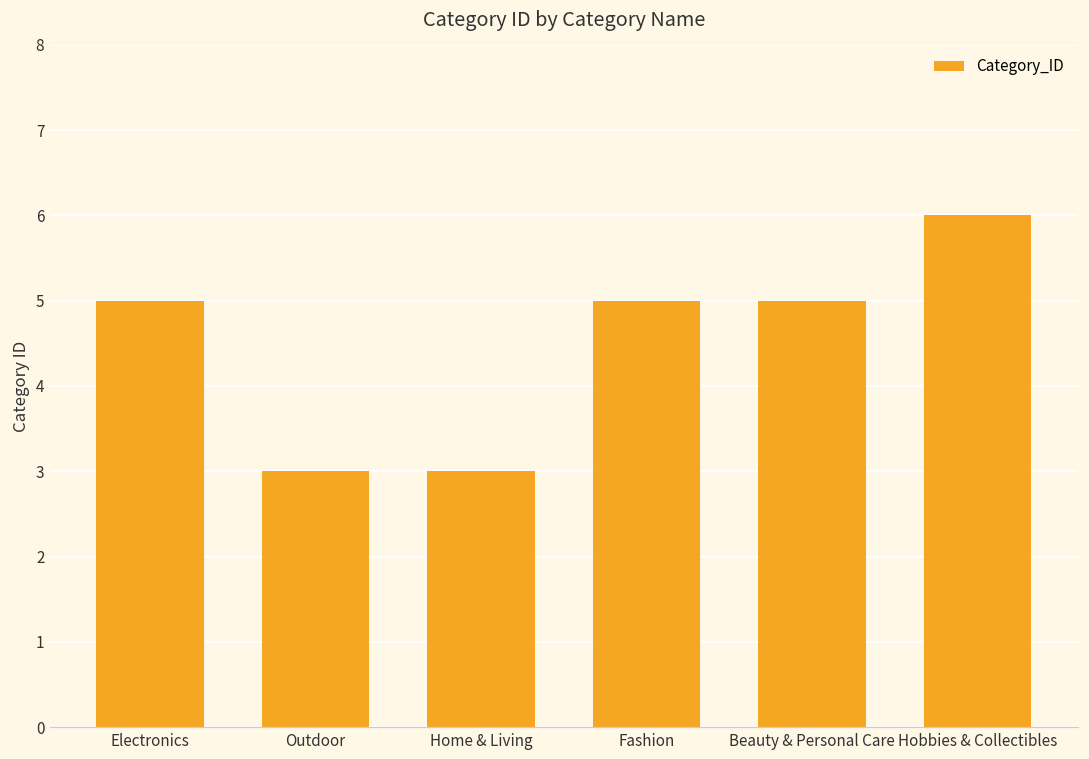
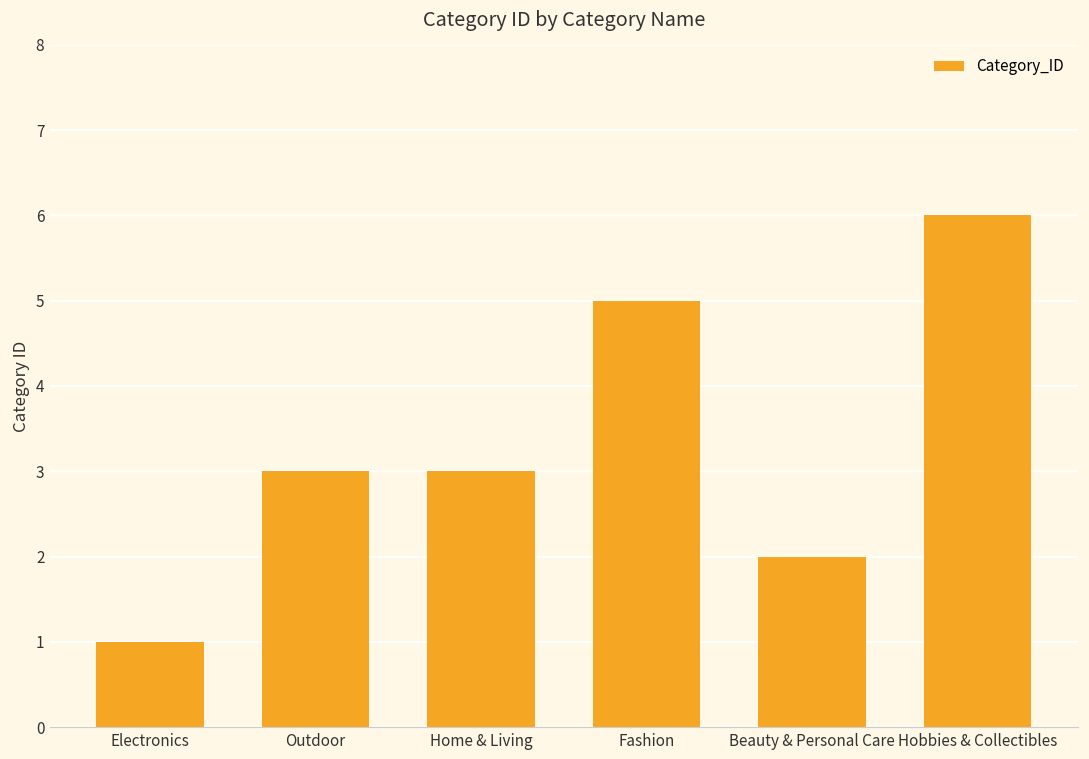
  {
-   "Electronics": 5,
+   "Electronics": 1,
    "Outdoor": 3,
    "Home & Living": 3,
    "Fashion": 5,
-   "Beauty & Personal Care": 5,
+   "Beauty & Personal Care": 2,
    "Hobbies & Collectibles": 6
  }
